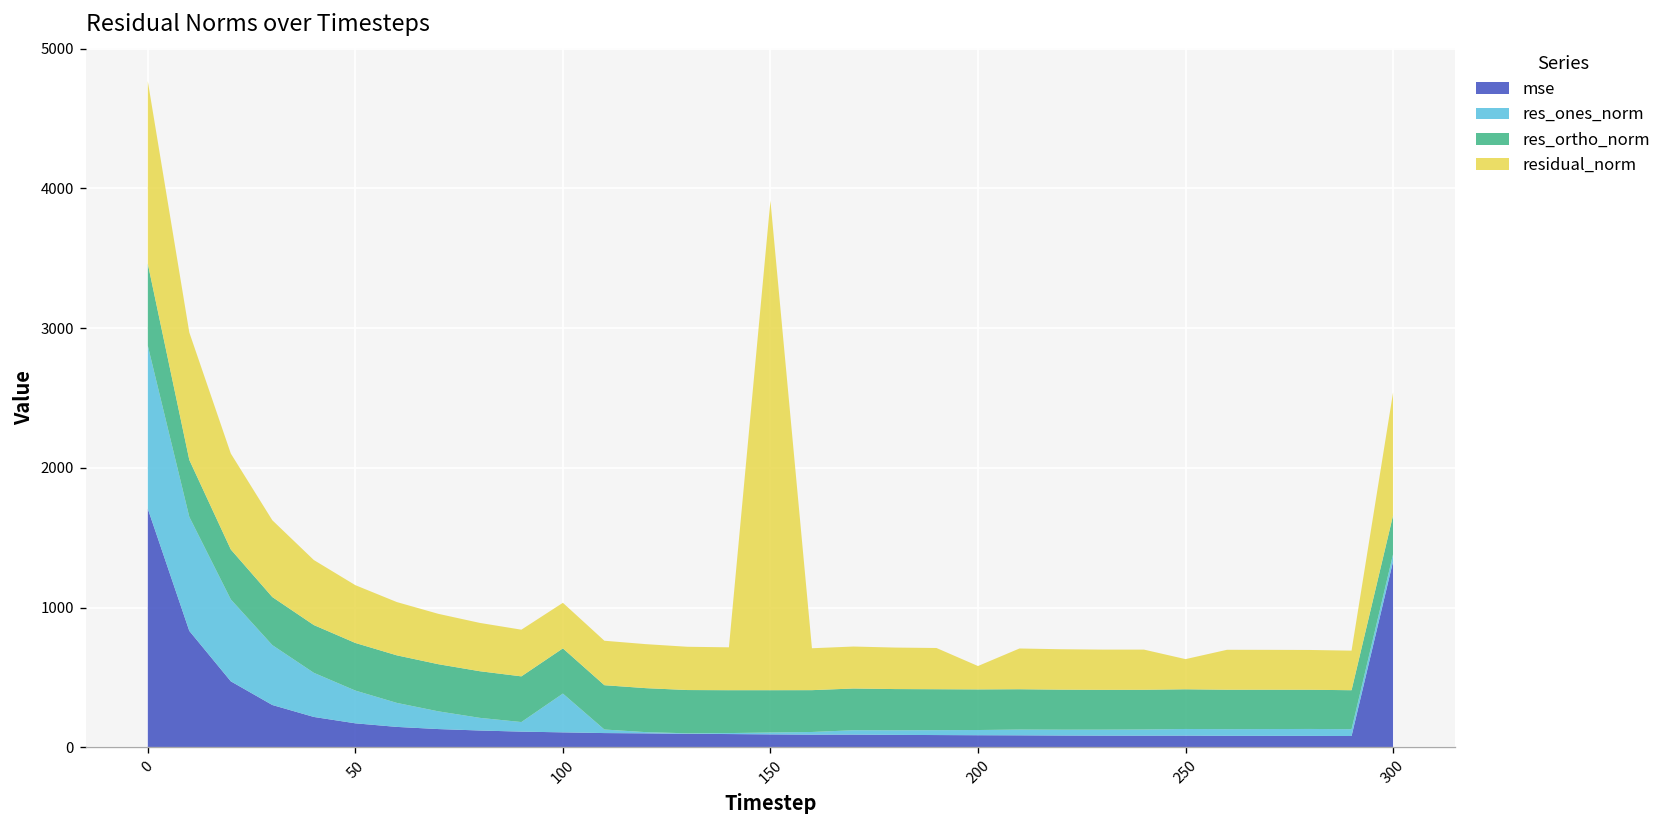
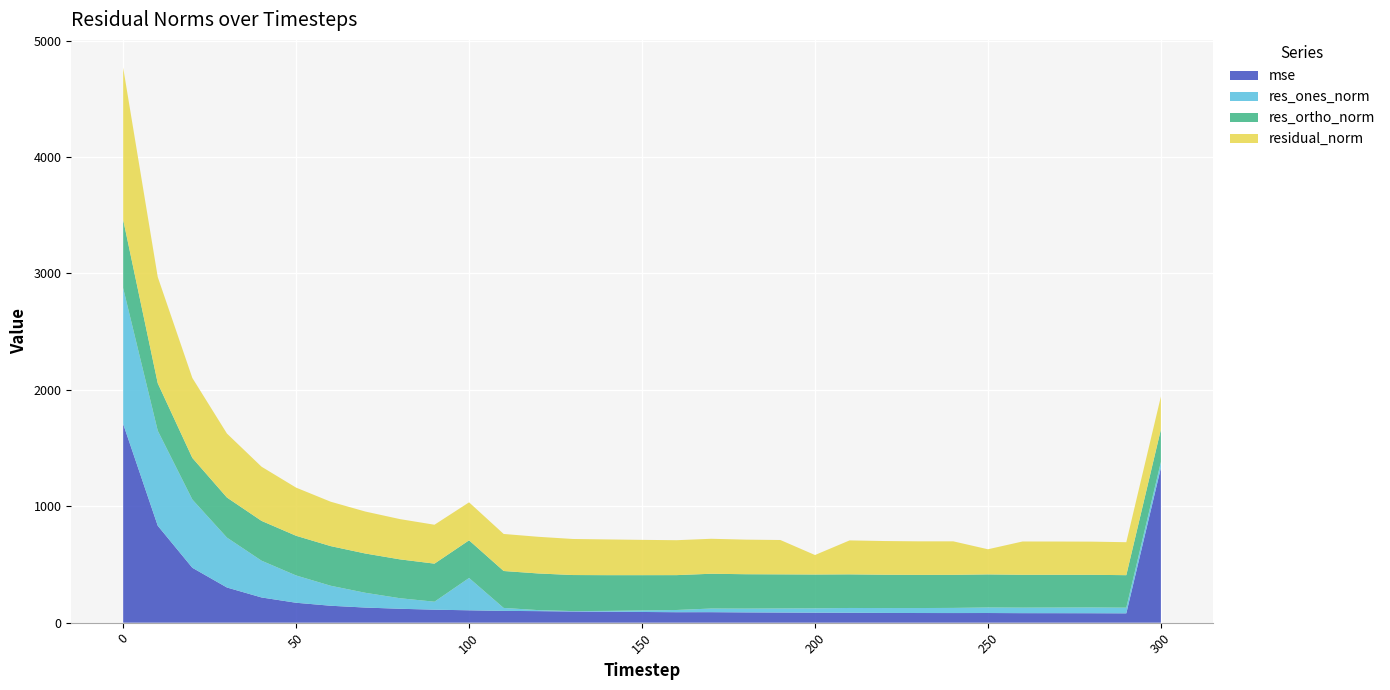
  {
    "mse": {
      "0": 1710,
      "50": 170,
      "100": 110,
      "200": 90,
      "250": 80,
      "300": 1330
    },
    "res_ones_norm": {
      "0": 1170,
      "50": 230,
      "100": 280,
      "200": 40,
      "250": 50,
      "300": 50
    },
    "res_ortho_norm": {
      "0": 590,
      "50": 340,
      "100": 320,
      "150": 300,
      "200": 290,
      "250": 280,
      "300": 280
    },
    "residual_norm": {
      "0": 1310,
      "50": 410,
      "100": 330,
-     "150": 3500,
+     "150": 300,
      "200": 170,
      "250": 220,
-     "300": 880
+     "300": 280
    }
  }
